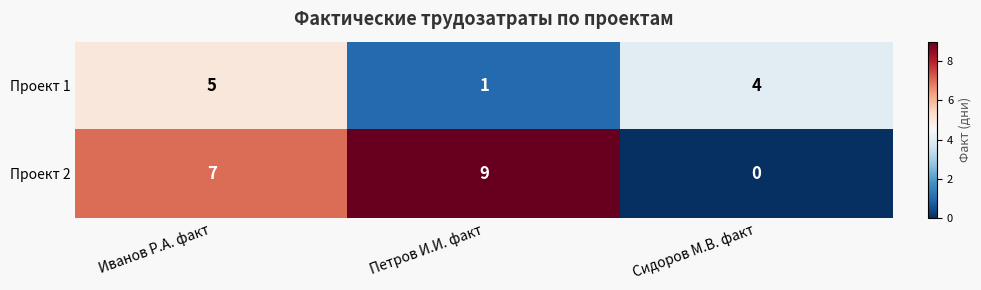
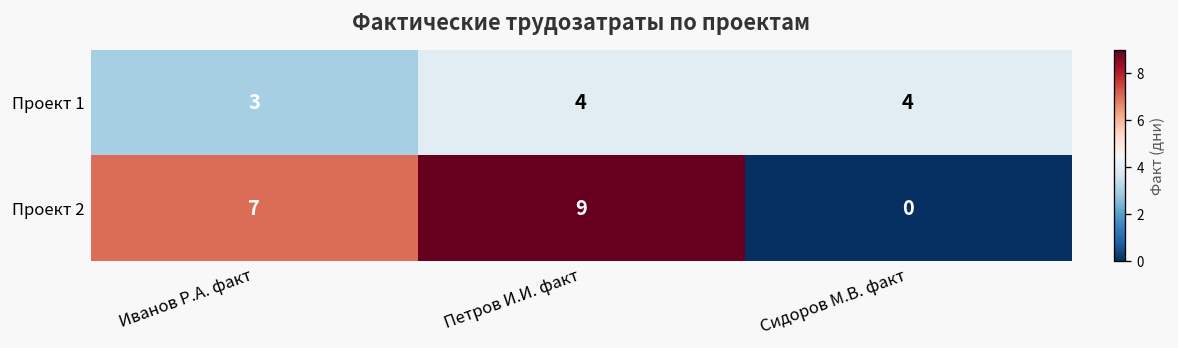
  {
    "Проект 1": {
-     "Иванов Р.А. факт": 5,
-     "Петров И.И. факт": 1,
+     "Иванов Р.А. факт": 3,
+     "Петров И.И. факт": 4,
      "Сидоров М.В. факт": 4
    },
    "Проект 2": {
      "Иванов Р.А. факт": 7,
      "Петров И.И. факт": 9,
      "Сидоров М.В. факт": 0
    }
  }
